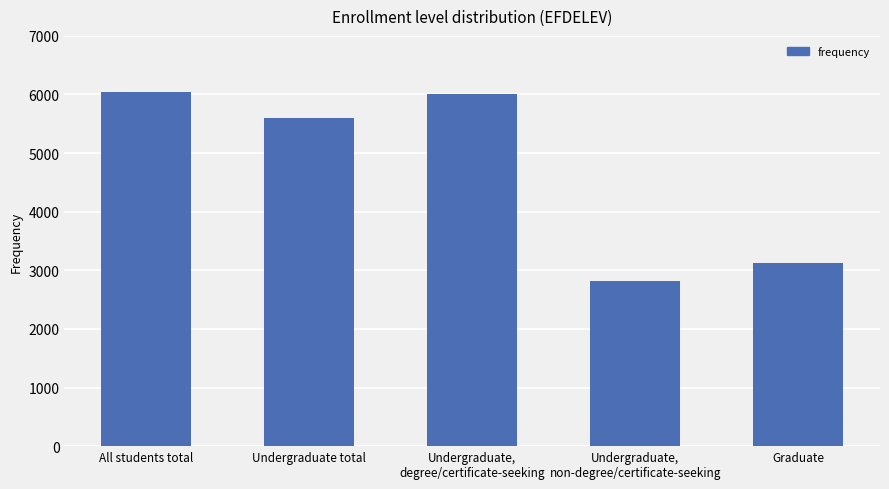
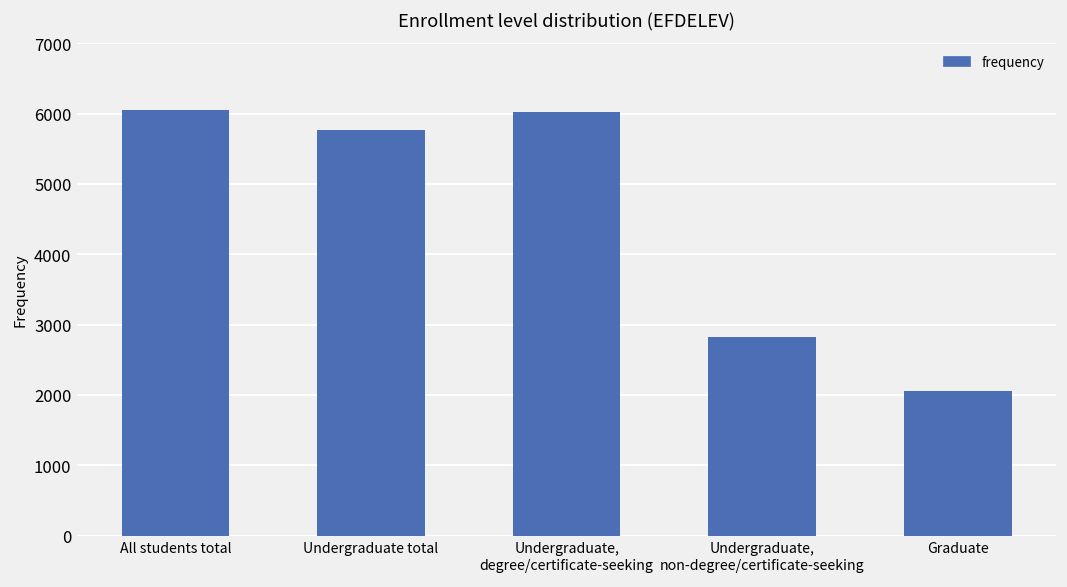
  {
    "All students total": 6000,
-   "Undergraduate total": 5600,
+   "Undergraduate total": 5800,
    "Undergraduate, degree/certificate-seeking": 6000,
    "Undergraduate, non-degree/certificate-seeking": 2800,
-   "Graduate": 3100
+   "Graduate": 2100
  }
